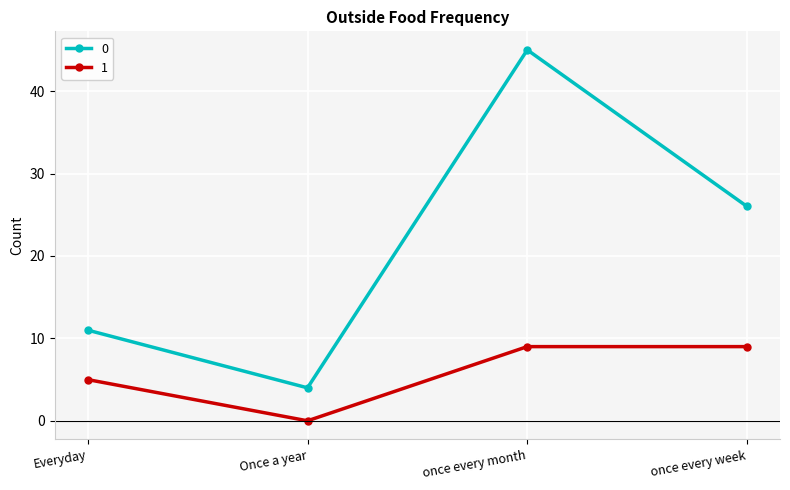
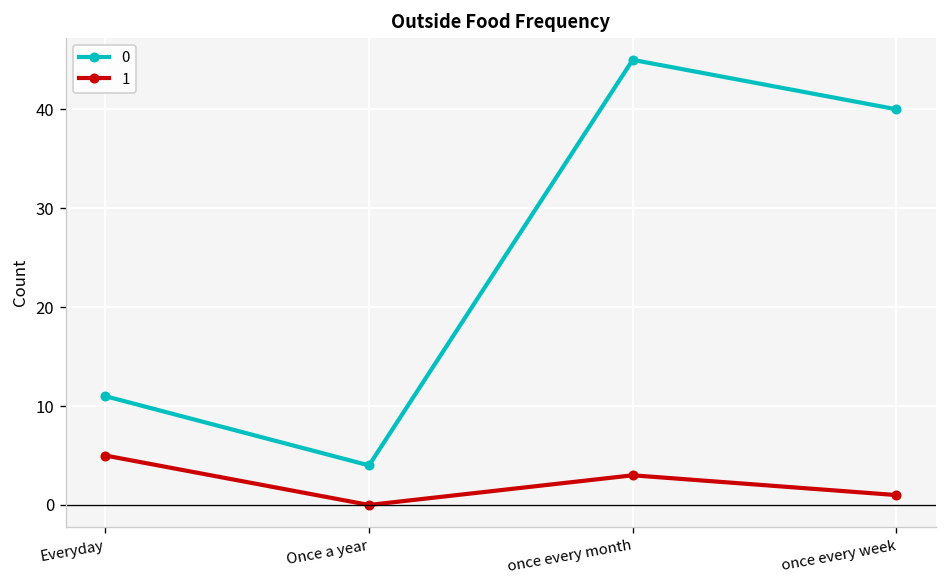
  {
    "0": {
      "Everyday": 11,
      "Once a year": 4,
      "once every month": 45,
-     "once every week": 26
+     "once every week": 40
    },
    "1": {
      "Everyday": 5,
      "Once a year": 0,
-     "once every month": 9,
-     "once every week": 9
+     "once every month": 3,
+     "once every week": 1
    }
  }
